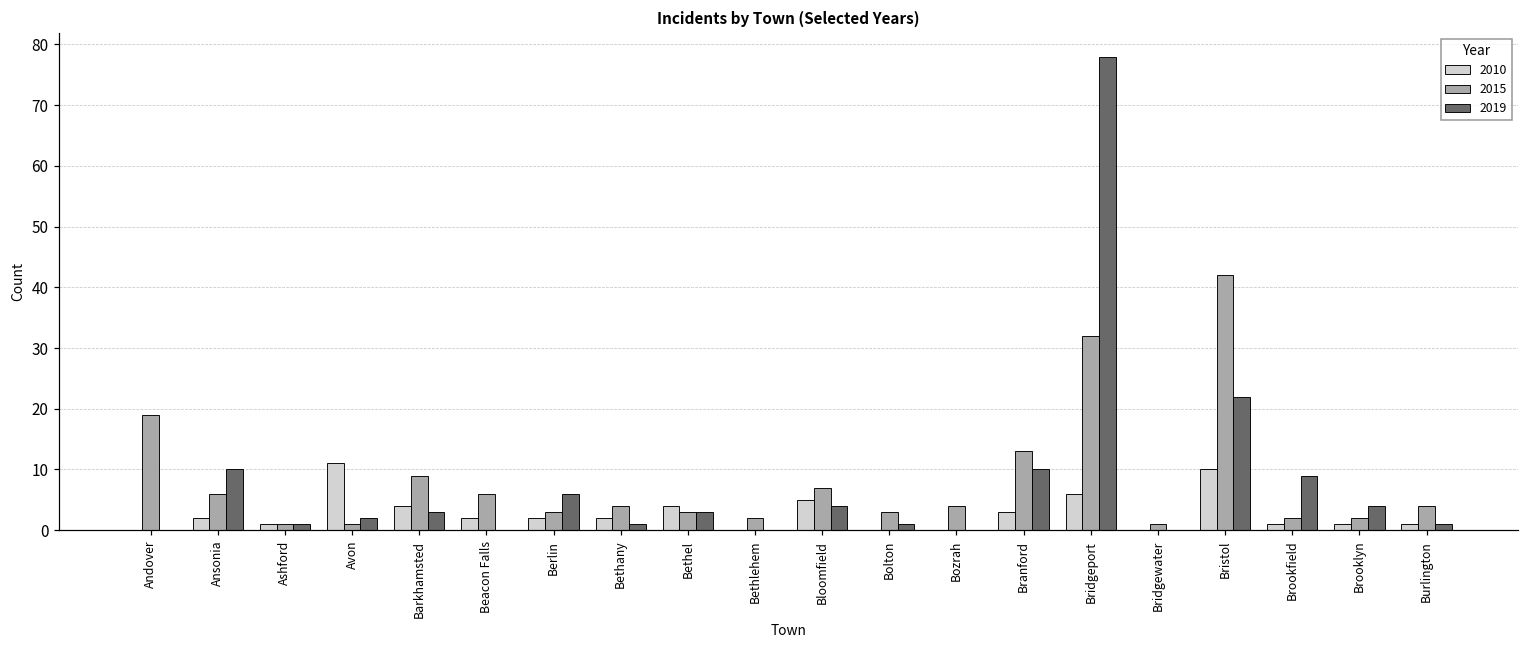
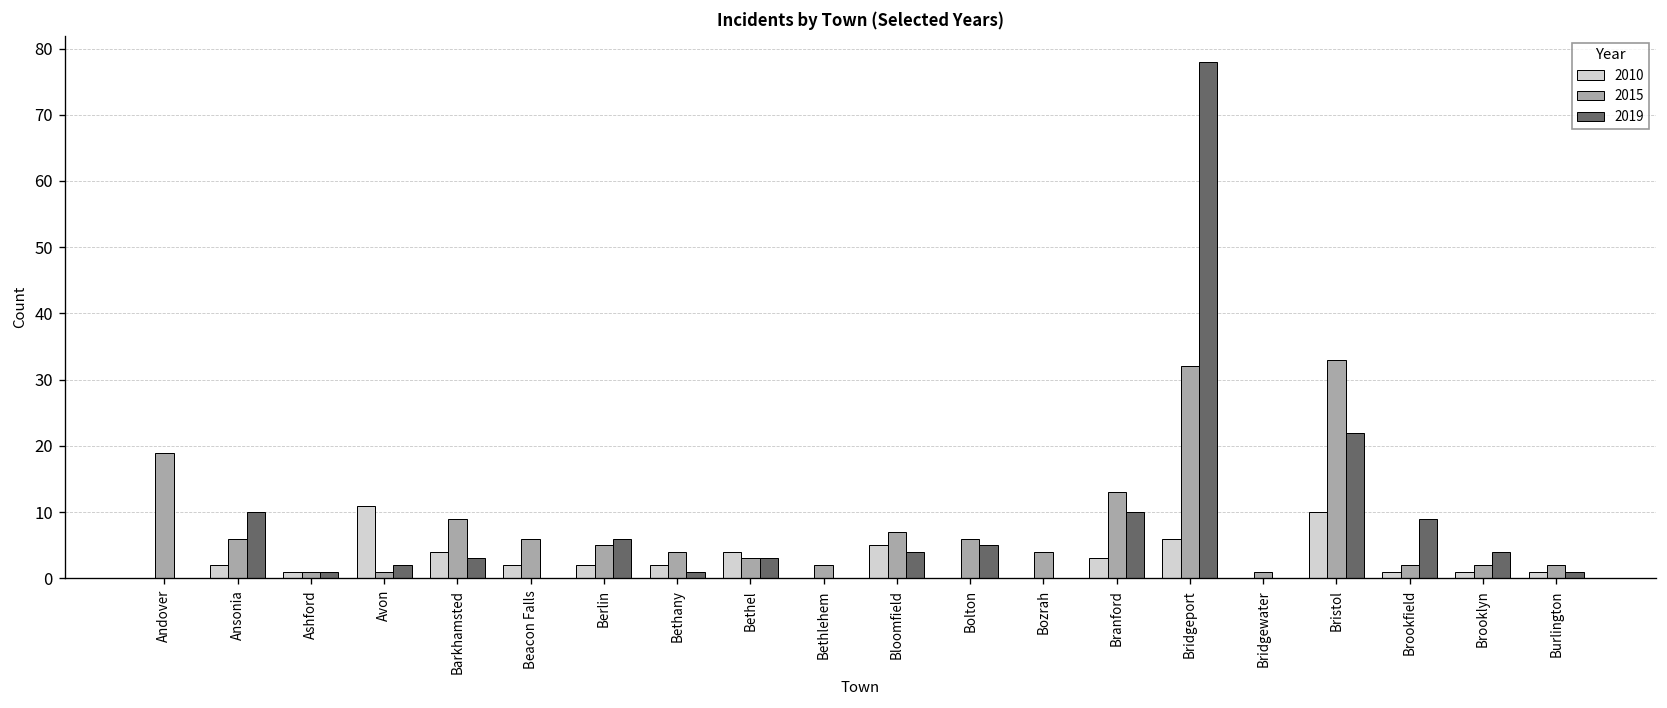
  {
    "2010": {
      "Andover": 0,
      "Ansonia": 2,
      "Ashford": 1,
      "Avon": 11,
      "Barkhamsted": 4,
      "Beacon Falls": 2,
      "Berlin": 2,
      "Bethany": 2,
      "Bethel": 4,
      "Bethlehem": 0,
      "Bloomfield": 5,
      "Bolton": 0,
      "Bozrah": 0,
      "Branford": 3,
      "Bridgeport": 6,
      "Bridgewater": 0,
      "Bristol": 10,
      "Brookfield": 1,
      "Brooklyn": 1,
      "Burlington": 1
    },
    "2015": {
      "Andover": 19,
      "Ansonia": 6,
      "Ashford": 1,
      "Avon": 1,
      "Barkhamsted": 9,
      "Beacon Falls": 6,
-     "Berlin": 3,
+     "Berlin": 5,
      "Bethany": 4,
      "Bethel": 3,
      "Bethlehem": 2,
      "Bloomfield": 7,
-     "Bolton": 3,
+     "Bolton": 6,
      "Bozrah": 4,
      "Branford": 13,
      "Bridgeport": 32,
      "Bridgewater": 1,
-     "Bristol": 42,
+     "Bristol": 33,
      "Brookfield": 2,
      "Brooklyn": 2,
-     "Burlington": 4
+     "Burlington": 2
    },
    "2019": {
      "Andover": 0,
      "Ansonia": 10,
      "Ashford": 1,
      "Avon": 2,
      "Barkhamsted": 3,
      "Beacon Falls": 0,
      "Berlin": 6,
      "Bethany": 1,
      "Bethel": 3,
      "Bethlehem": 0,
      "Bloomfield": 4,
-     "Bolton": 1,
+     "Bolton": 5,
      "Bozrah": 0,
      "Branford": 10,
      "Bridgeport": 78,
      "Bridgewater": 0,
      "Bristol": 22,
      "Brookfield": 9,
      "Brooklyn": 4,
      "Burlington": 1
    }
  }
